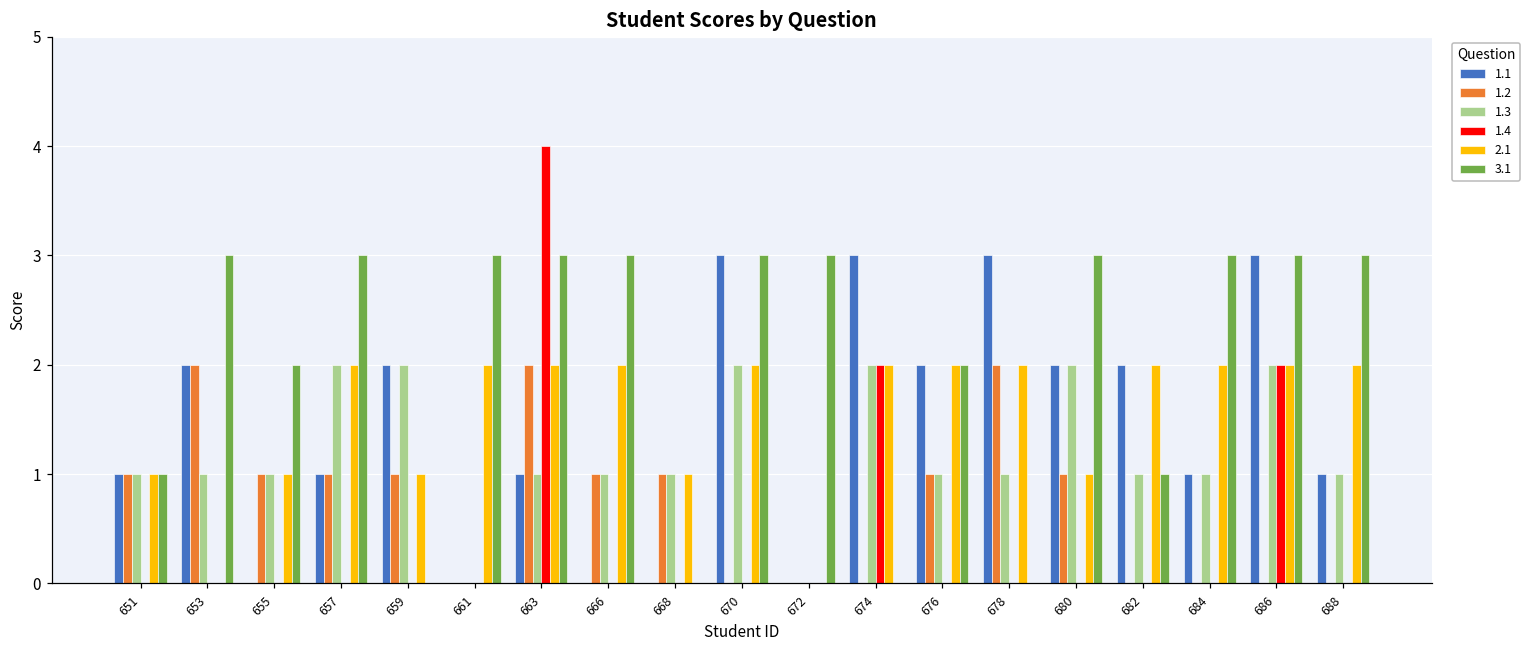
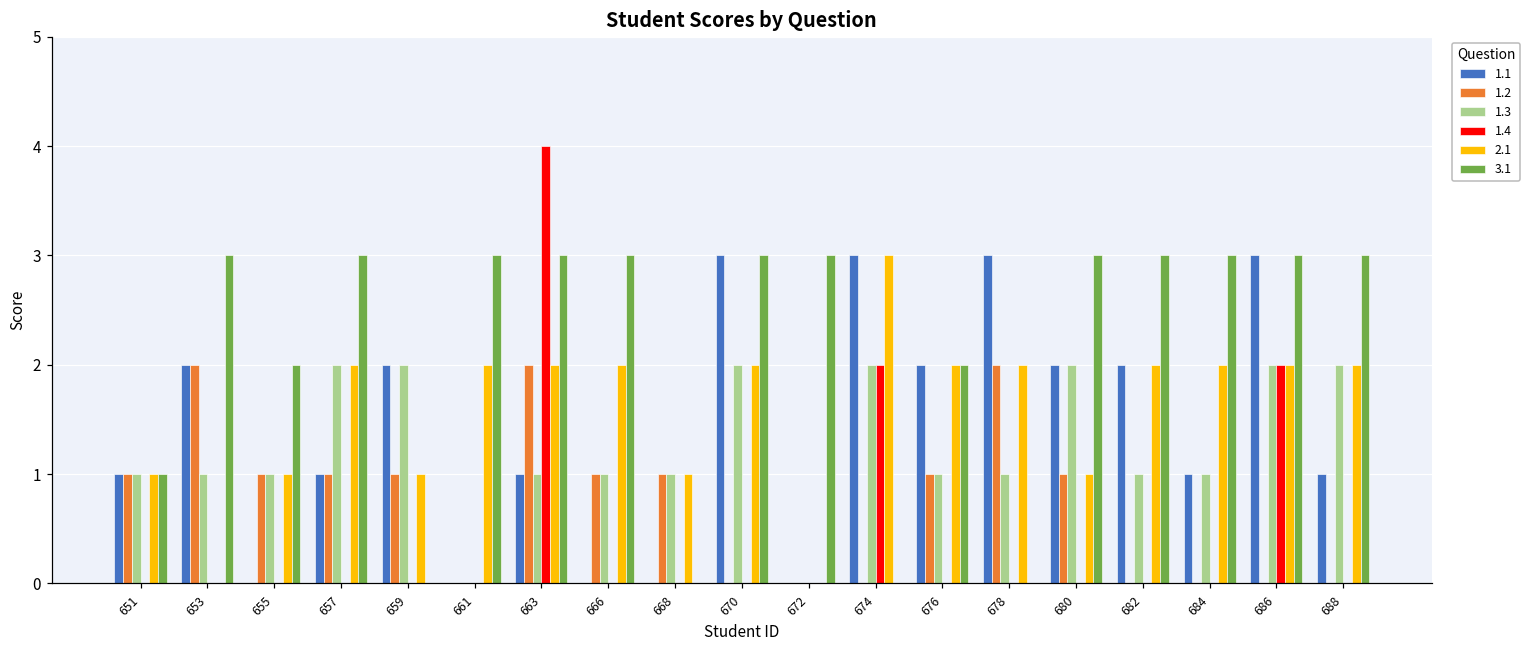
  {
    "1.1": {
      "651": 1,
      "653": 2,
      "655": 0,
      "657": 1,
      "659": 2,
      "661": 0,
      "663": 1,
      "666": 0,
      "668": 0,
      "670": 3,
      "672": 0,
      "674": 3,
      "676": 2,
      "678": 3,
      "680": 2,
      "682": 2,
      "684": 1,
      "686": 3,
      "688": 1
    },
    "1.2": {
      "651": 1,
      "653": 2,
      "655": 1,
      "657": 1,
      "659": 1,
      "661": 0,
      "663": 2,
      "666": 1,
      "668": 1,
      "670": 0,
      "672": 0,
      "674": 0,
      "676": 1,
      "678": 2,
      "680": 1,
      "682": 0,
      "684": 0,
      "686": 0,
      "688": 0
    },
    "1.3": {
      "651": 1,
      "653": 1,
      "655": 1,
      "657": 2,
      "659": 2,
      "661": 0,
      "663": 1,
      "666": 1,
      "668": 1,
      "670": 2,
      "672": 0,
      "674": 2,
      "676": 1,
      "678": 1,
      "680": 2,
      "682": 1,
      "684": 1,
      "686": 2,
-     "688": 1
+     "688": 2
    },
    "1.4": {
      "651": 0,
      "653": 0,
      "655": 0,
      "657": 0,
      "659": 0,
      "661": 0,
      "663": 4,
      "666": 0,
      "668": 0,
      "670": 0,
      "672": 0,
      "674": 2,
      "676": 0,
      "678": 0,
      "680": 0,
      "682": 0,
      "684": 0,
      "686": 2,
      "688": 0
    },
    "2.1": {
      "651": 1,
      "653": 0,
      "655": 1,
      "657": 2,
      "659": 1,
      "661": 2,
      "663": 2,
      "666": 2,
      "668": 1,
      "670": 2,
      "672": 0,
-     "674": 2,
+     "674": 3,
      "676": 2,
      "678": 2,
      "680": 1,
      "682": 2,
      "684": 2,
      "686": 2,
      "688": 2
    },
    "3.1": {
      "651": 1,
      "653": 3,
      "655": 2,
      "657": 3,
      "659": 0,
      "661": 3,
      "663": 3,
      "666": 3,
      "668": 0,
      "670": 3,
      "672": 3,
      "674": 0,
      "676": 2,
      "678": 0,
      "680": 3,
-     "682": 1,
+     "682": 3,
      "684": 3,
      "686": 3,
      "688": 3
    }
  }
